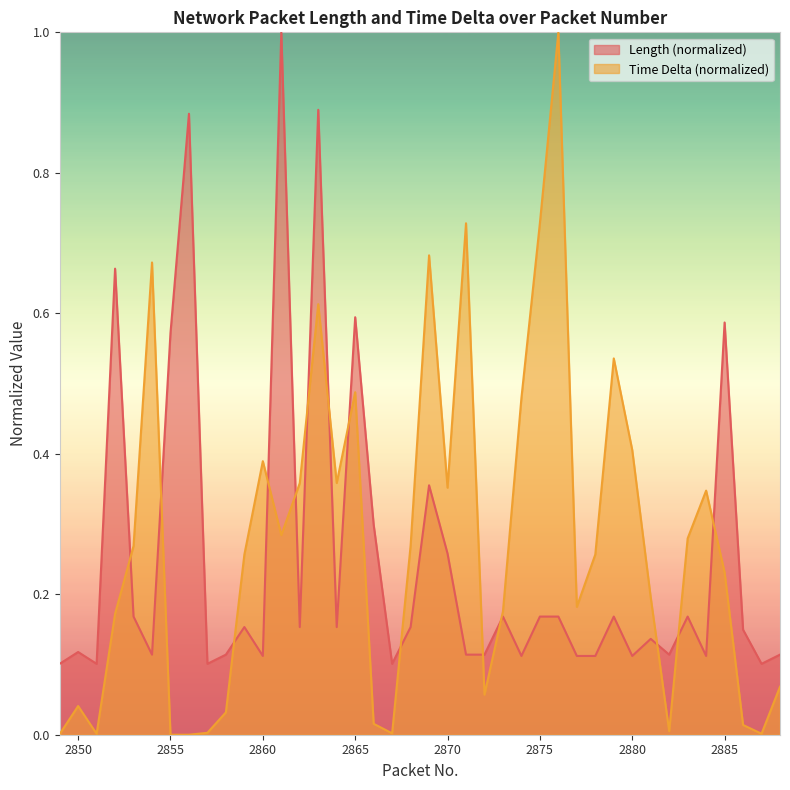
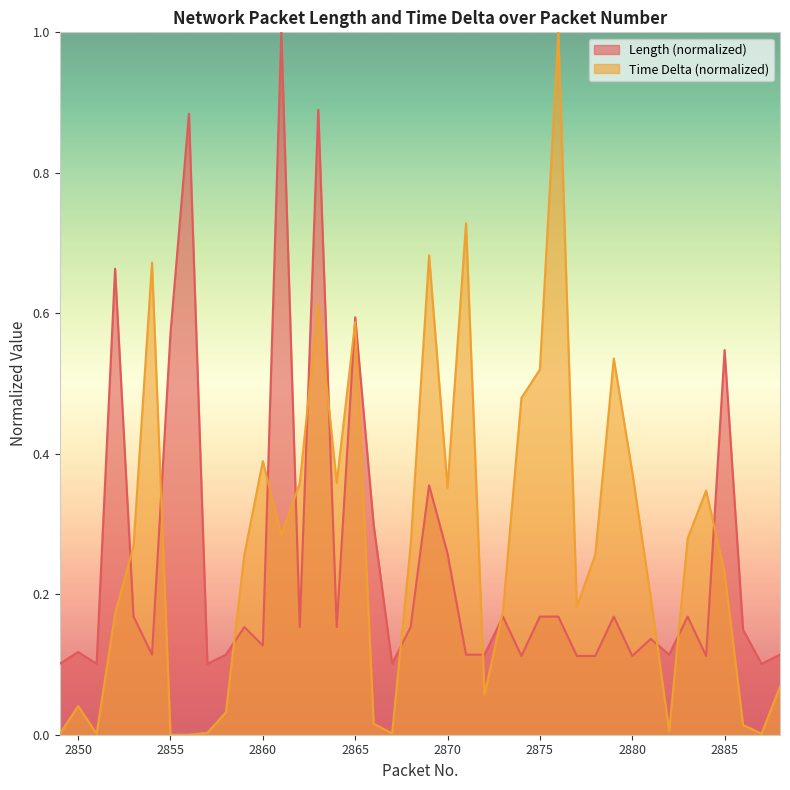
  {
    "Length (normalized)": {
      "2850": 0.12,
      "2855": 0.57,
-     "2860": 0.11,
+     "2860": 0.13,
      "2865": 0.59,
      "2870": 0.26,
      "2875": 0.17,
      "2880": 0.11,
-     "2885": 0.59
+     "2885": 0.55
    },
    "Time Delta (normalized)": {
      "2850": 0.04,
      "2855": 0.00,
      "2860": 0.39,
-     "2865": 0.49,
+     "2865": 0.59,
      "2870": 0.35,
-     "2875": 0.73,
-     "2880": 0.41,
+     "2875": 0.52,
+     "2880": 0.37,
      "2885": 0.23
    }
  }
